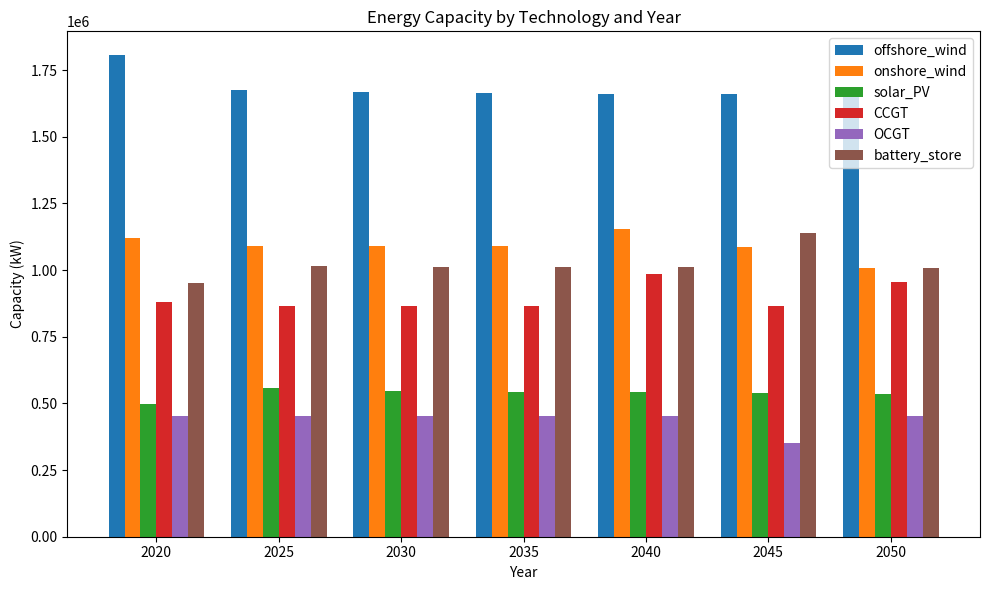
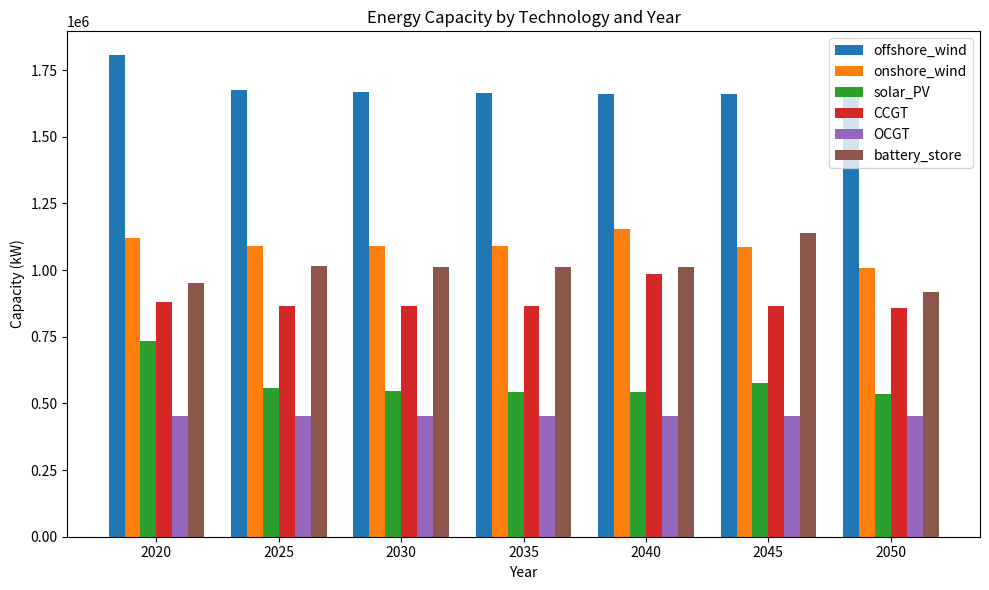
  {
    "offshore_wind": {
      "2020": 1800000,
      "2025": 1680000,
      "2030": 1670000,
      "2035": 1660000,
      "2040": 1660000,
      "2045": 1660000
    },
    "onshore_wind": {
      "2020": 1120000,
      "2025": 1090000,
      "2030": 1090000,
      "2035": 1090000,
      "2040": 1150000,
      "2045": 1090000,
      "2050": 1010000
    },
    "solar_PV": {
-     "2020": 500000,
+     "2020": 730000,
      "2025": 560000,
      "2030": 550000,
      "2035": 540000,
      "2040": 540000,
-     "2045": 540000,
+     "2045": 580000,
      "2050": 530000
    },
    "CCGT": {
      "2020": 880000,
      "2025": 860000,
      "2030": 860000,
      "2035": 860000,
      "2040": 990000,
      "2045": 860000,
-     "2050": 950000
+     "2050": 860000
    },
    "OCGT": {
      "2020": 450000,
      "2025": 450000,
      "2030": 450000,
      "2035": 450000,
      "2040": 450000,
-     "2045": 350000,
+     "2045": 450000,
      "2050": 450000
    },
    "battery_store": {
      "2020": 950000,
      "2025": 1020000,
      "2030": 1010000,
      "2035": 1010000,
      "2040": 1010000,
      "2045": 1140000,
-     "2050": 1010000
+     "2050": 920000
    }
  }
